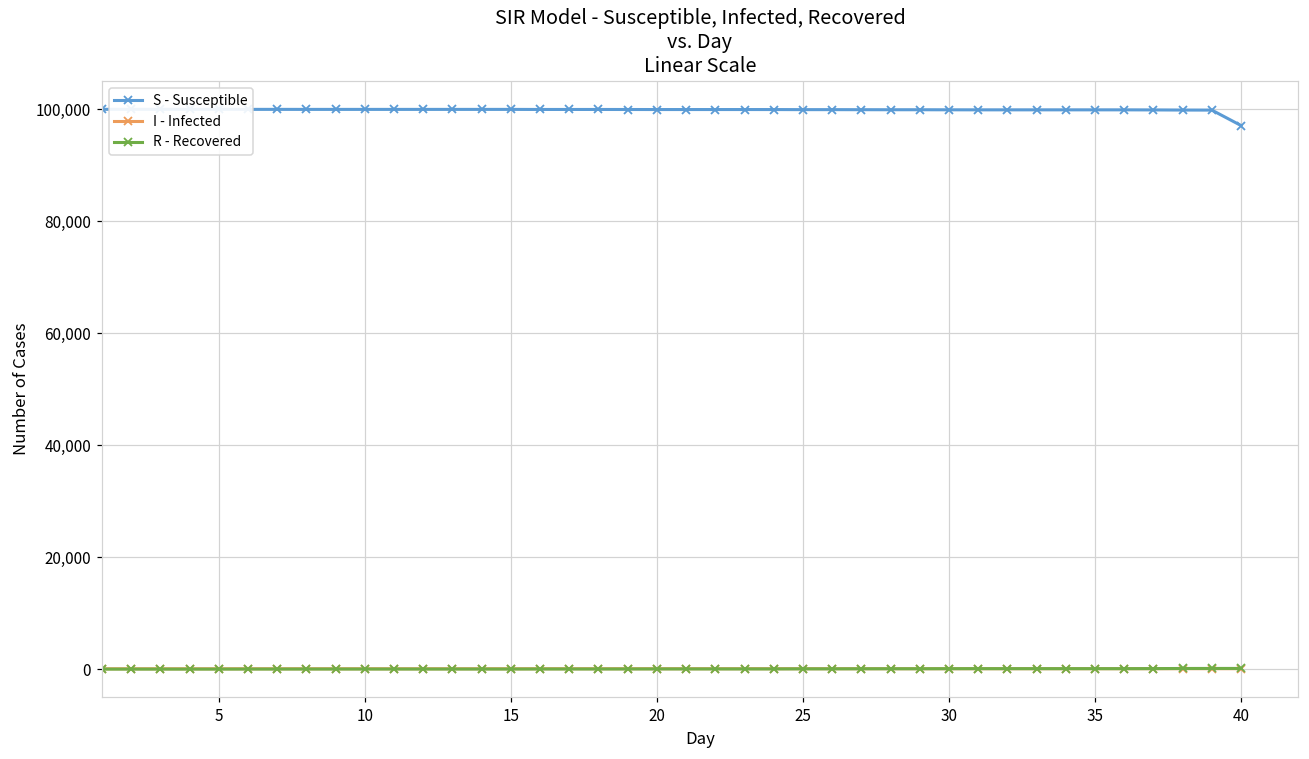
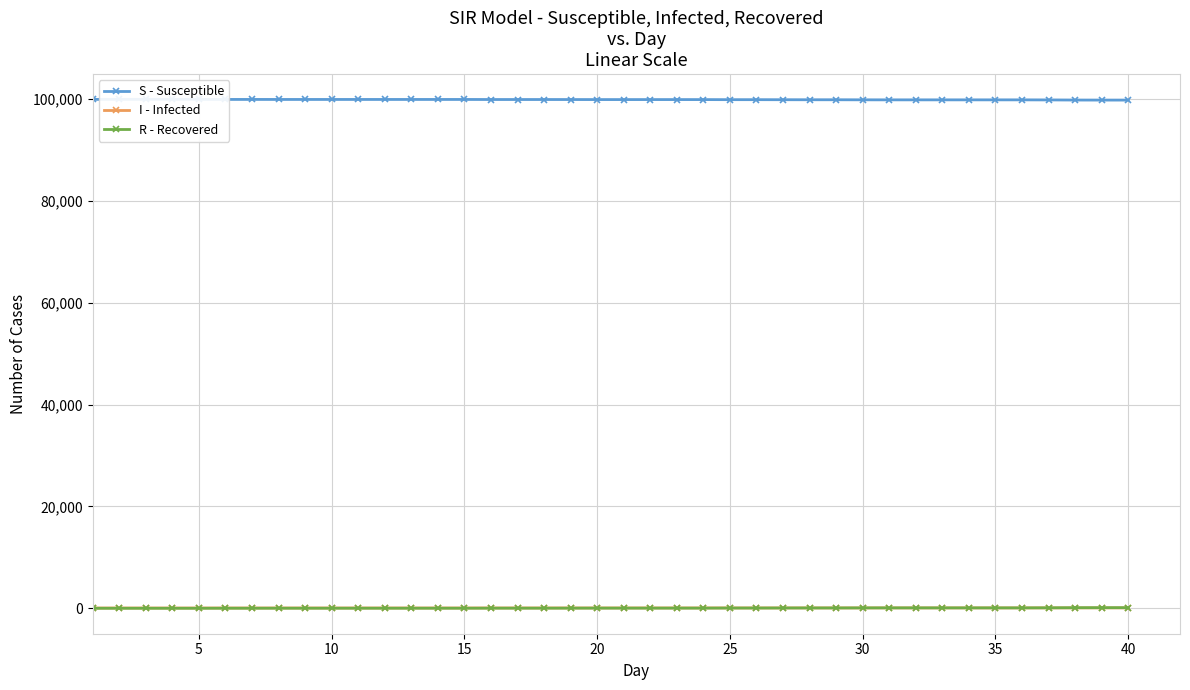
  {
    "S - Susceptible": {
      "10": "100,000",
      "15": "100,000",
      "20": "100,000",
      "25": "100,000",
      "30": "100,000",
      "35": "100,000",
-     "40": "97,000"
+     "40": "100,000"
    },
    "R - Recovered": {
      "5": "0",
      "10": "0",
      "15": "0",
      "20": "0",
      "25": "0",
      "30": "0",
      "35": "0",
      "40": "0"
    }
  }
